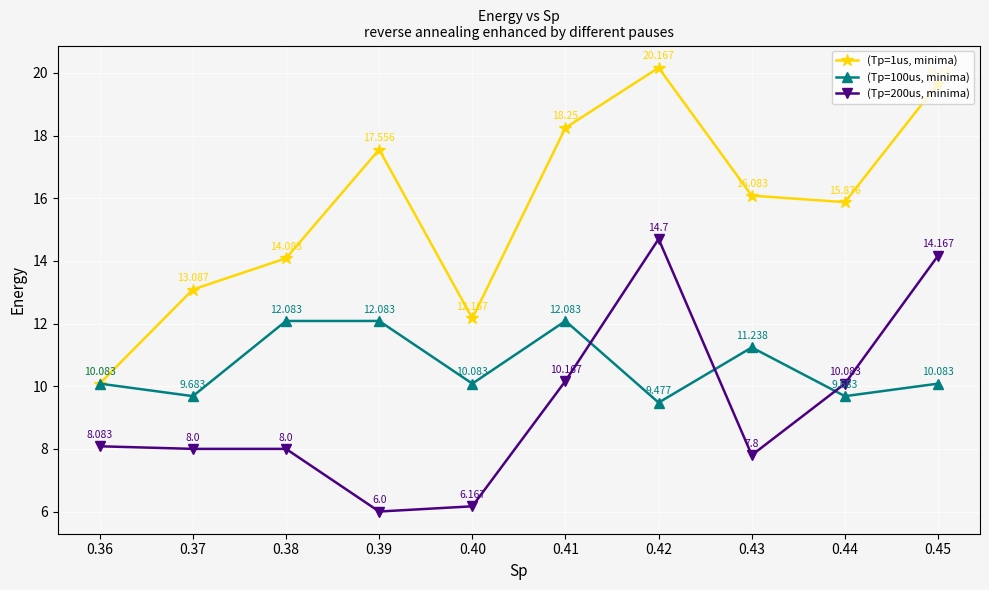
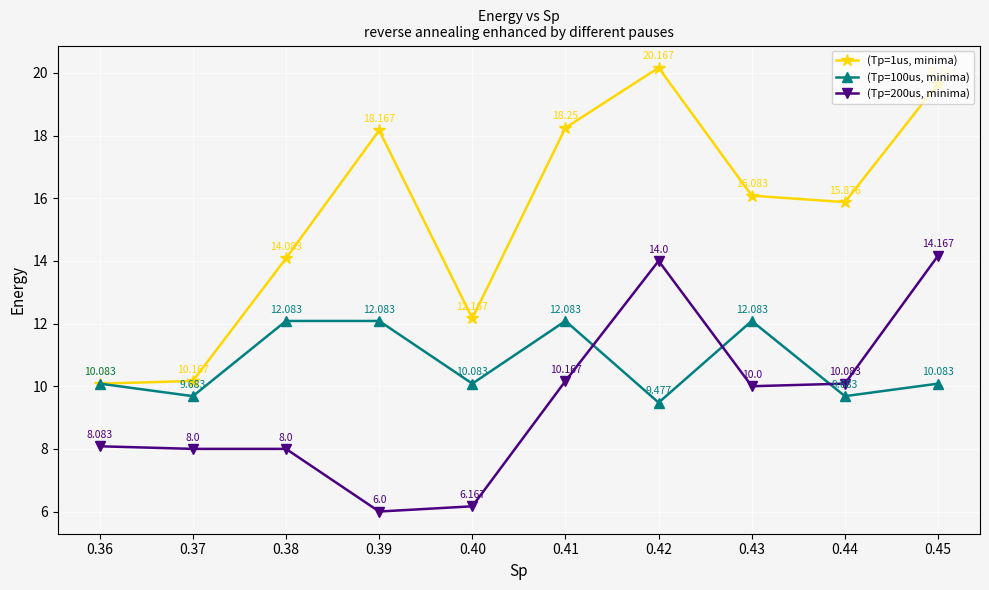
  {
    "(Tp=1us, minima)": {
-     "0.37": 13.087,
+     "0.37": 10.167,
      "0.38": 14.083,
-     "0.39": 17.556,
+     "0.39": 18.167,
      "0.40": 12.167,
      "0.41": 18.25,
      "0.42": 20.167,
      "0.43": 16.083,
      "0.44": 15.876
    },
    "(Tp=100us, minima)": {
      "0.37": 9.683,
      "0.38": 12.083,
      "0.39": 12.083,
      "0.40": 10.083,
      "0.41": 12.083,
      "0.42": 9.477,
-     "0.43": 11.238,
+     "0.43": 12.083,
      "0.45": 10.083
    },
    "(Tp=200us, minima)": {
      "0.36": 8.083,
      "0.37": 8.0,
      "0.38": 8.0,
      "0.39": 6.0,
      "0.40": 6.167,
      "0.41": 10.167,
-     "0.42": 14.7,
-     "0.43": 7.8,
+     "0.42": 14.0,
+     "0.43": 10.0,
      "0.44": 10.083,
      "0.45": 14.167
    }
  }
